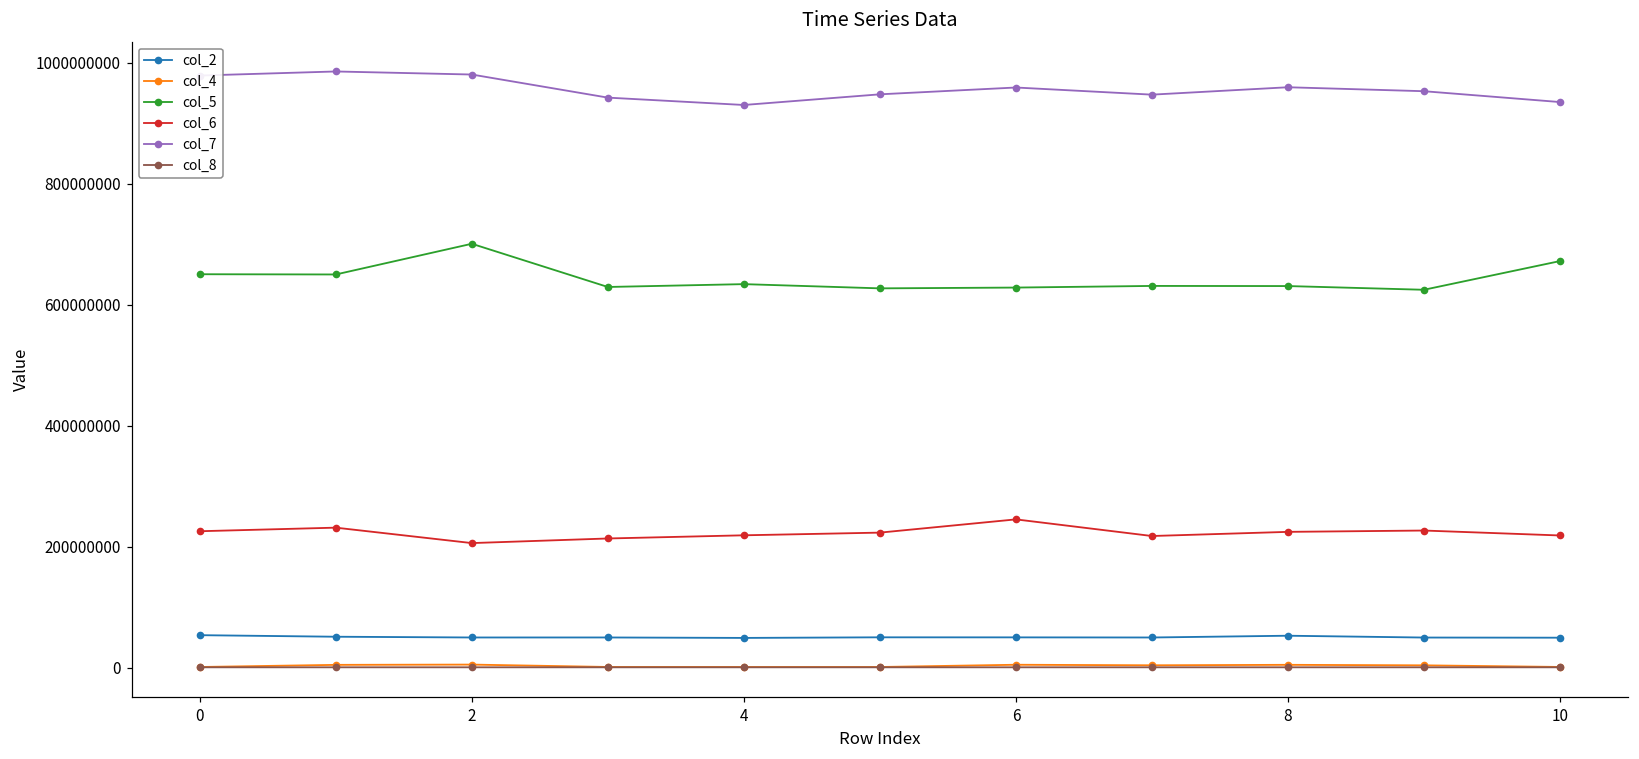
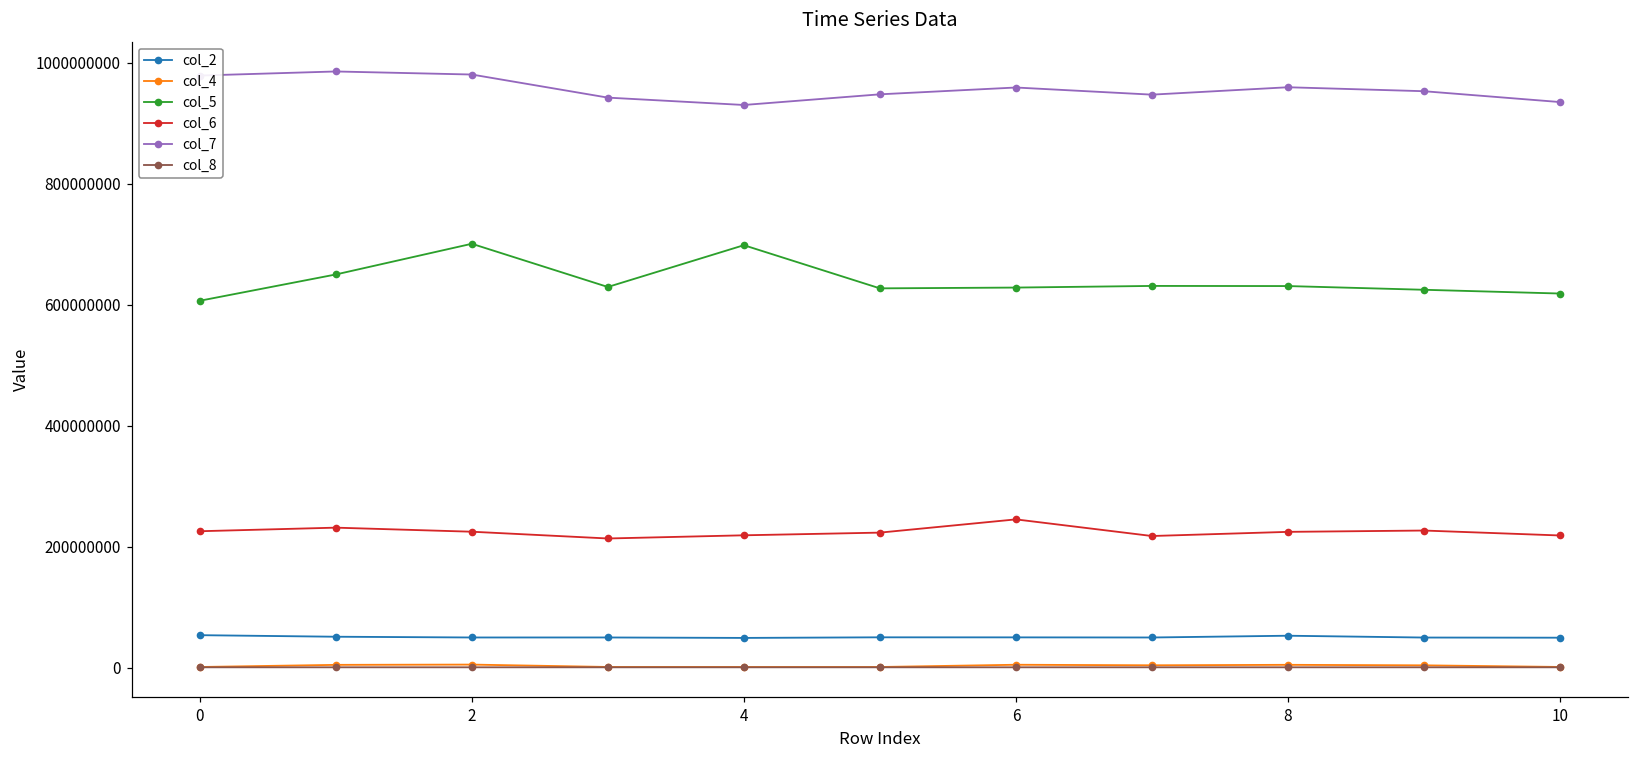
  {
    "col_2": {
      "0": 50000000,
      "2": 50000000,
      "4": 50000000,
      "6": 50000000,
      "8": 50000000,
      "10": 50000000
    },
    "col_5": {
-     "0": 650000000,
+     "0": 610000000,
      "2": 700000000,
-     "4": 630000000,
+     "4": 700000000,
      "6": 630000000,
      "8": 630000000,
-     "10": 670000000
+     "10": 620000000
    },
    "col_6": {
      "0": 230000000,
-     "2": 210000000,
+     "2": 220000000,
      "4": 220000000,
      "6": 250000000,
      "8": 220000000,
      "10": 220000000
    },
    "col_7": {
      "2": 980000000,
      "4": 930000000,
      "6": 960000000,
      "8": 960000000,
      "10": 940000000
    }
  }
